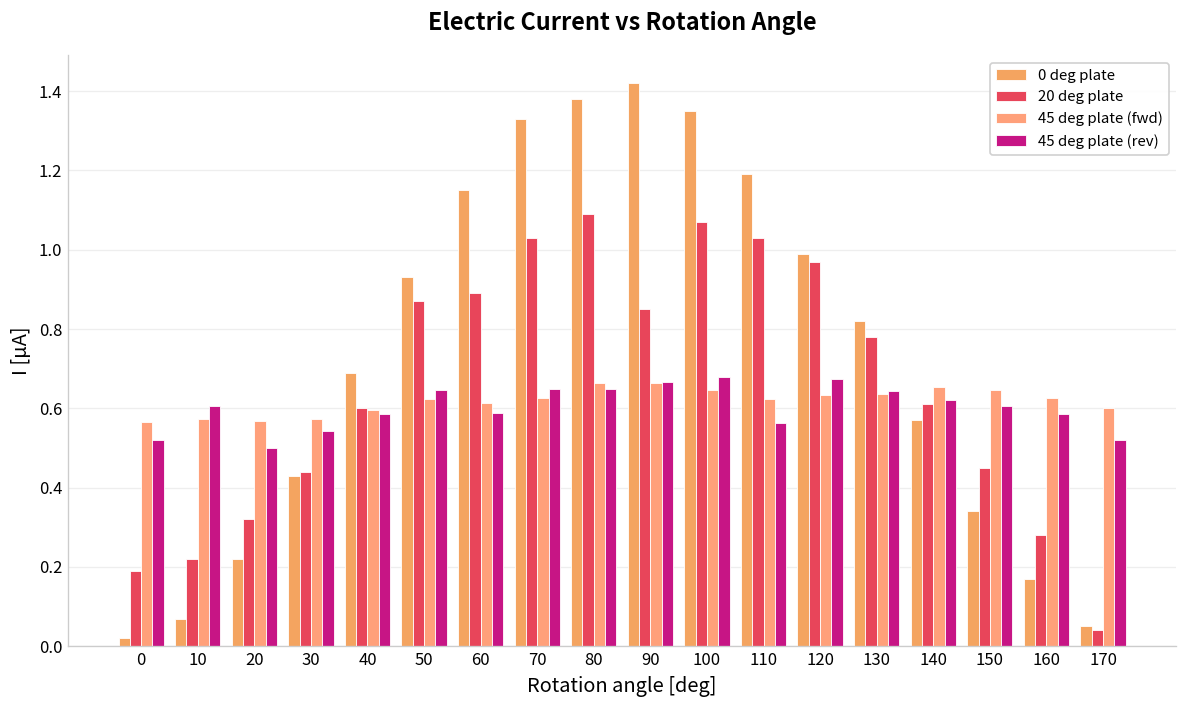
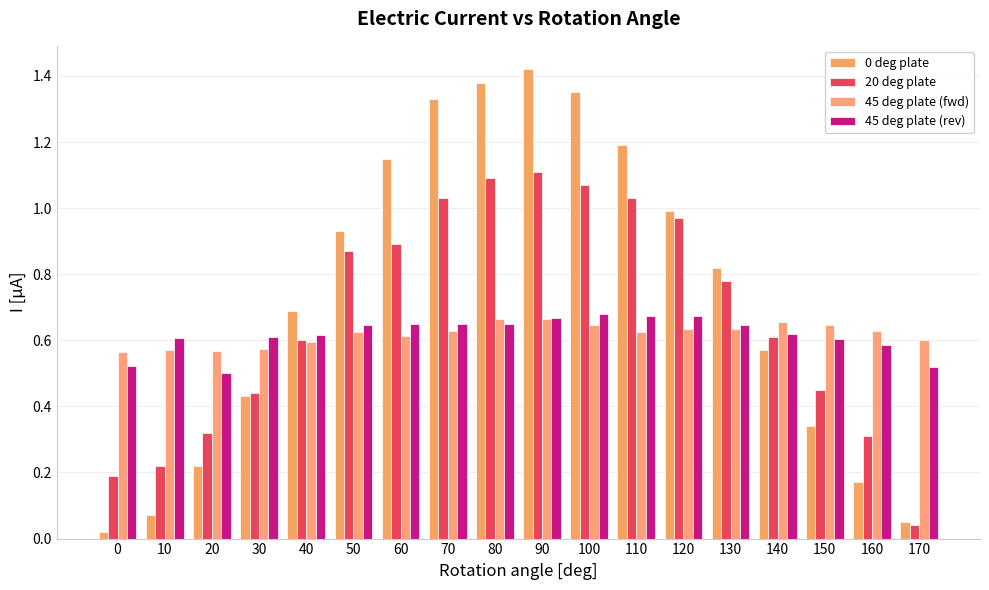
  {
    "20 deg plate": {
      "0": 0.19,
      "10": 0.22,
      "20": 0.32,
      "30": 0.44,
      "40": 0.60,
      "50": 0.87,
      "60": 0.89,
      "70": 1.03,
      "80": 1.09,
-     "90": 0.85,
+     "90": 1.11,
      "100": 1.07,
      "110": 1.03,
      "120": 0.97,
      "130": 0.78,
      "140": 0.61,
      "150": 0.45,
-     "160": 0.28,
+     "160": 0.31,
      "170": 0.04
    },
    "45 deg plate (rev)": {
      "0": 0.52,
      "10": 0.61,
      "20": 0.50,
-     "30": 0.54,
-     "40": 0.59,
+     "30": 0.61,
+     "40": 0.62,
      "50": 0.65,
-     "60": 0.59,
+     "60": 0.65,
      "70": 0.65,
      "80": 0.65,
      "90": 0.67,
      "100": 0.68,
-     "110": 0.56,
+     "110": 0.67,
      "120": 0.67,
      "130": 0.65,
      "140": 0.62,
      "150": 0.61,
      "160": 0.59,
      "170": 0.52
    }
  }
